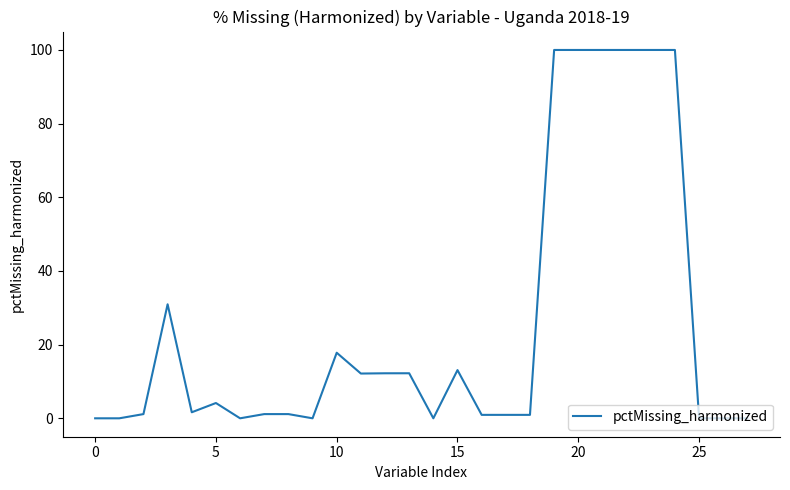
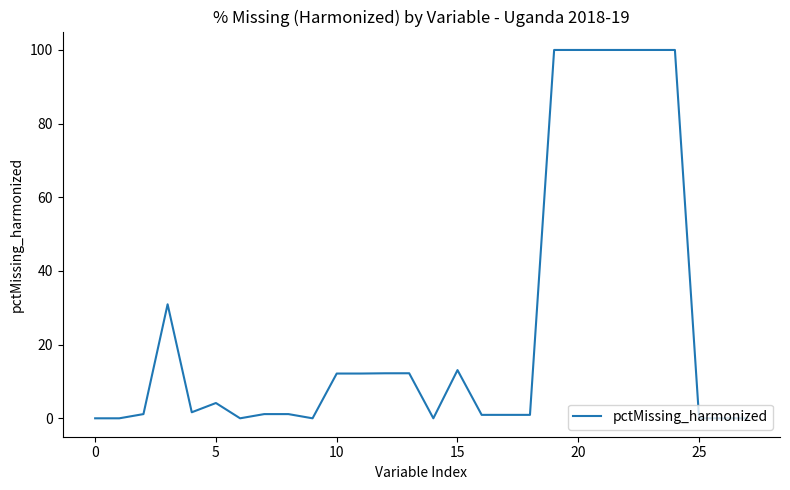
  {
    "0": 0,
    "5": 4,
-   "10": 18,
+   "10": 12,
    "15": 13,
    "20": 100
  }
